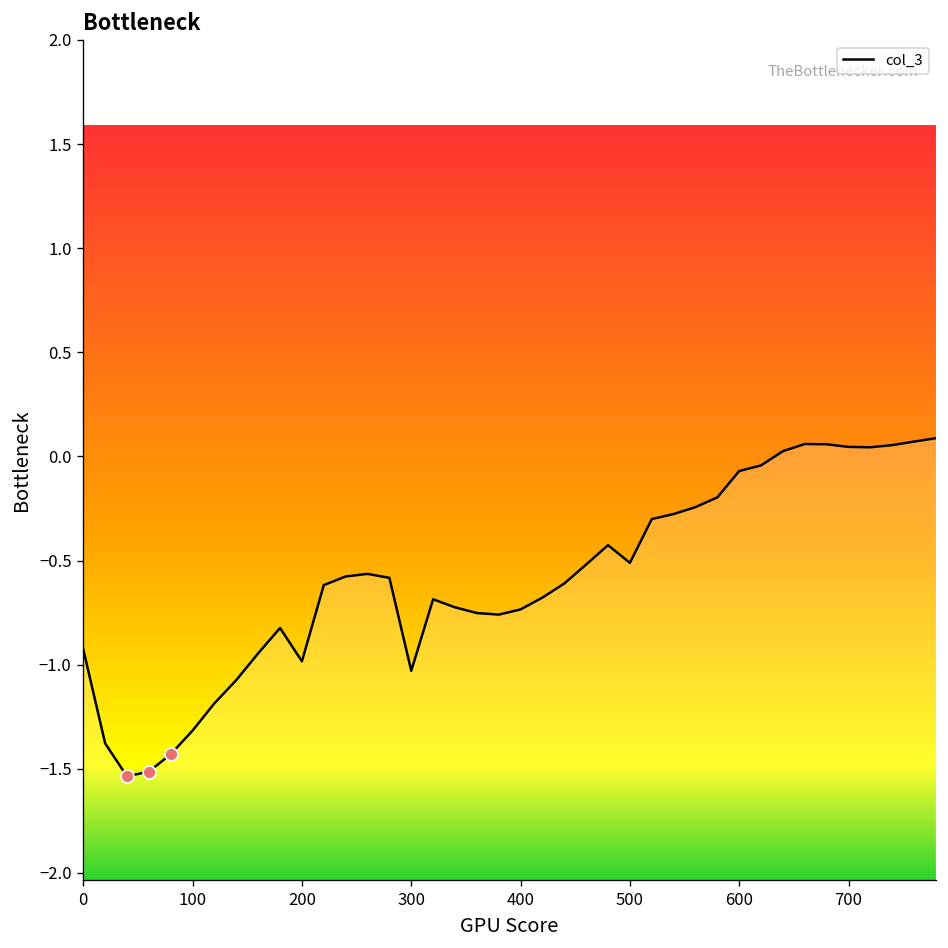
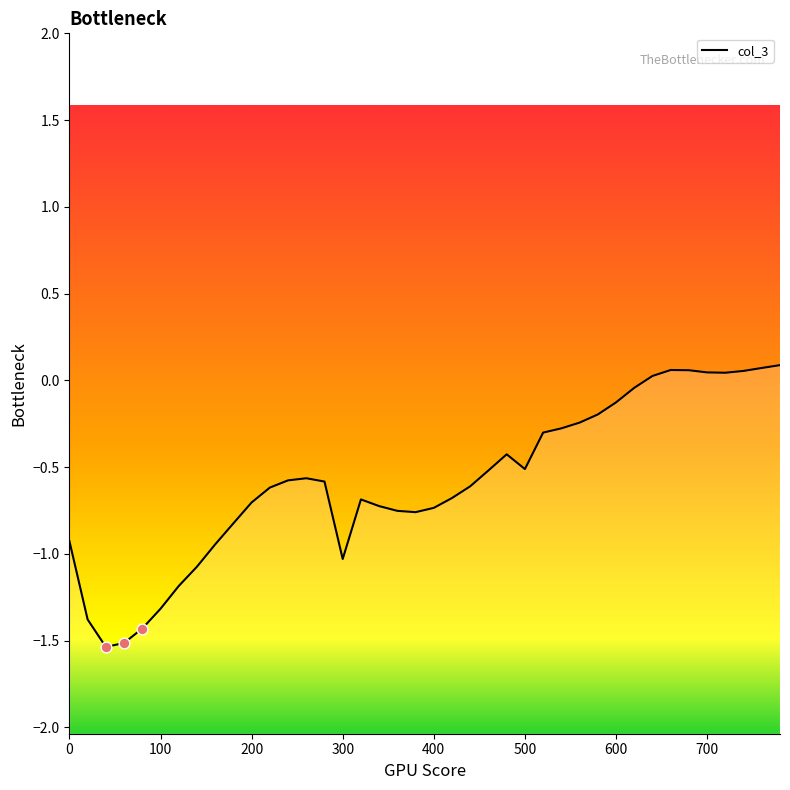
  {
    "col_3": {
      "0": -0.93,
      "100": -1.32,
-     "200": -0.98,
+     "200": -0.70,
      "300": -1.03,
      "400": -0.73,
      "500": -0.51,
-     "600": -0.07,
+     "600": -0.13,
      "700": 0.05
    }
  }
